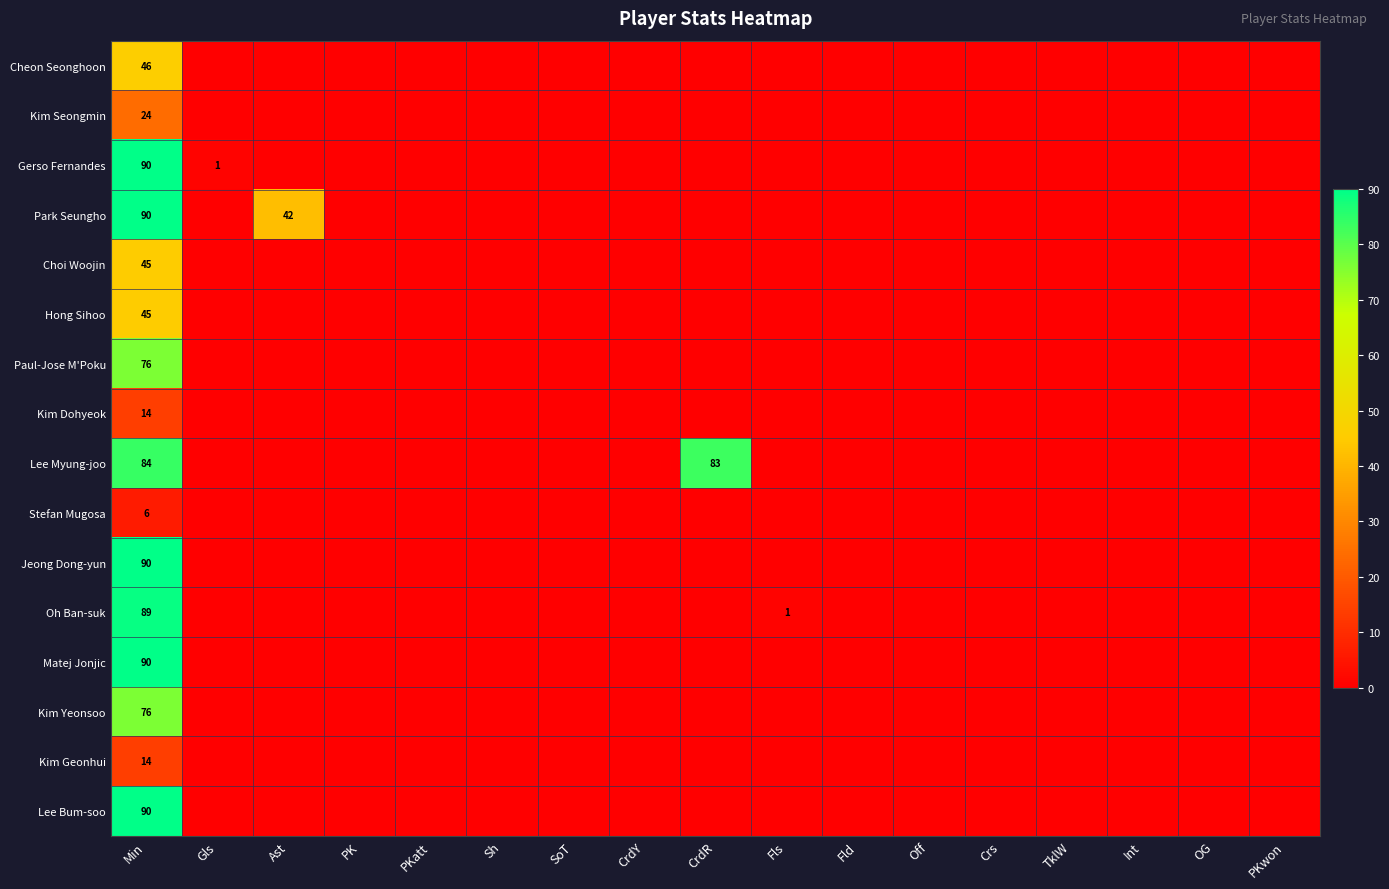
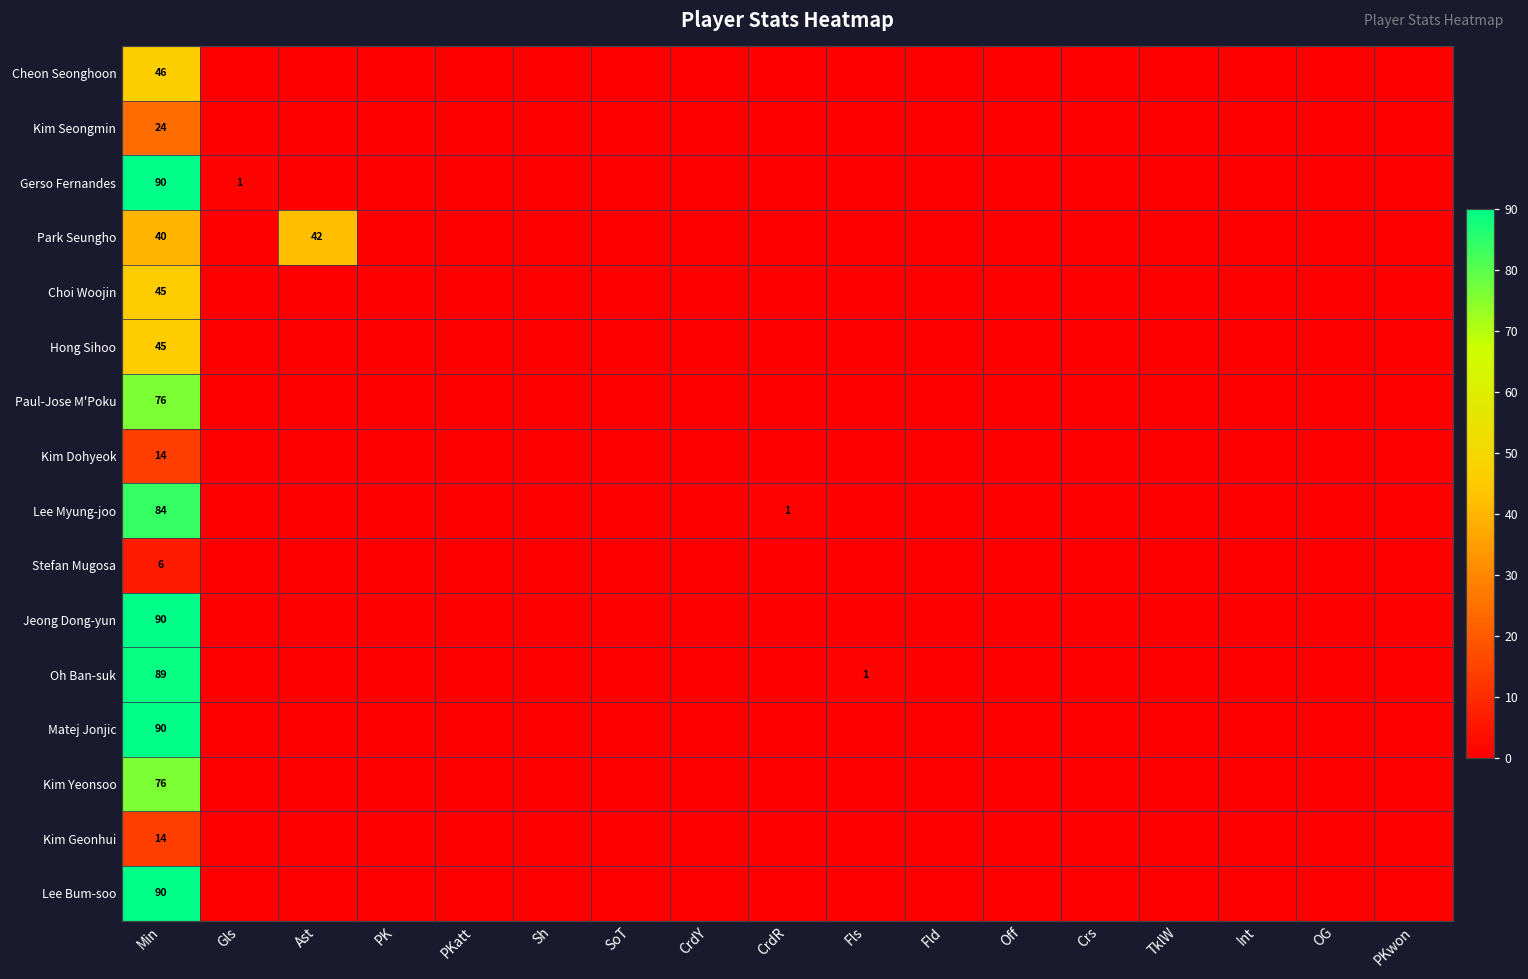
  {
    "Cheon Seonghoon": {
      "Min": 46
    },
    "Kim Seongmin": {
      "Min": 24
    },
    "Gerso Fernandes": {
      "Min": 90,
      "Gls": 1
    },
    "Park Seungho": {
-     "Min": 90,
+     "Min": 40,
      "Ast": 42
    },
    "Choi Woojin": {
      "Min": 45
    },
    "Hong Sihoo": {
      "Min": 45
    },
    "Paul-Jose M'Poku": {
      "Min": 76
    },
    "Kim Dohyeok": {
      "Min": 14
    },
    "Lee Myung-joo": {
      "Min": 84,
-     "CrdR": 83
+     "CrdR": 1
    },
    "Stefan Mugosa": {
      "Min": 6
    },
    "Jeong Dong-yun": {
      "Min": 90
    },
    "Oh Ban-suk": {
      "Min": 89,
      "Fls": 1
    },
    "Matej Jonjic": {
      "Min": 90
    },
    "Kim Yeonsoo": {
      "Min": 76
    },
    "Kim Geonhui": {
      "Min": 14
    },
    "Lee Bum-soo": {
      "Min": 90
    }
  }
